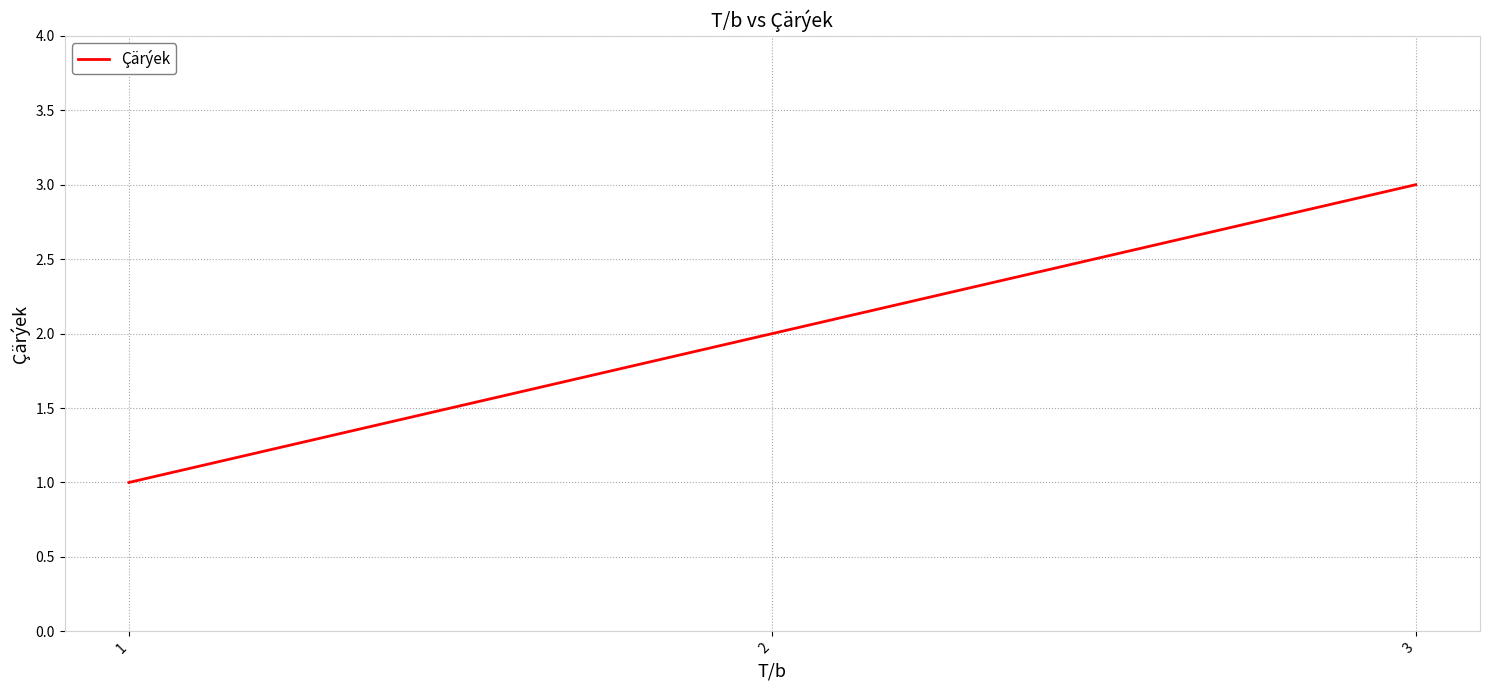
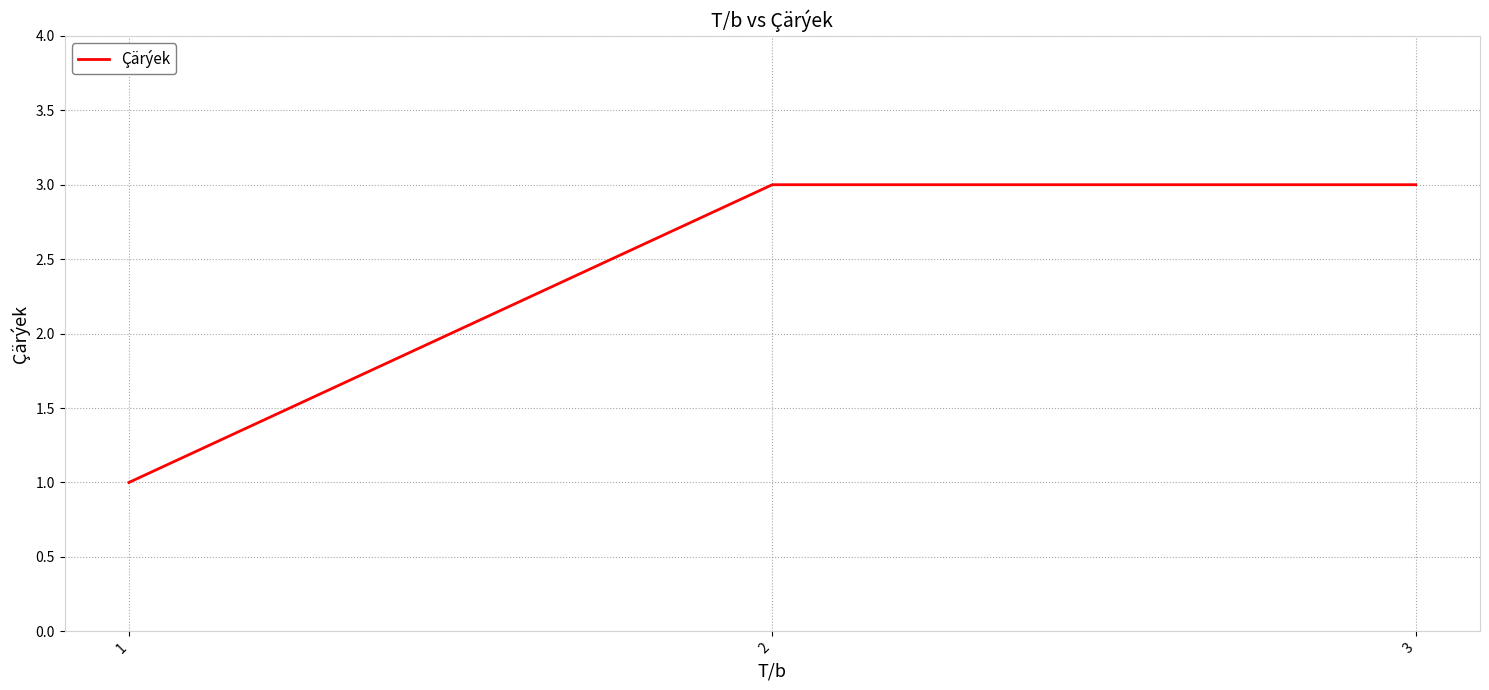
  {
    "1": 1,
-   "2": 2,
+   "2": 3,
    "3": 3
  }
